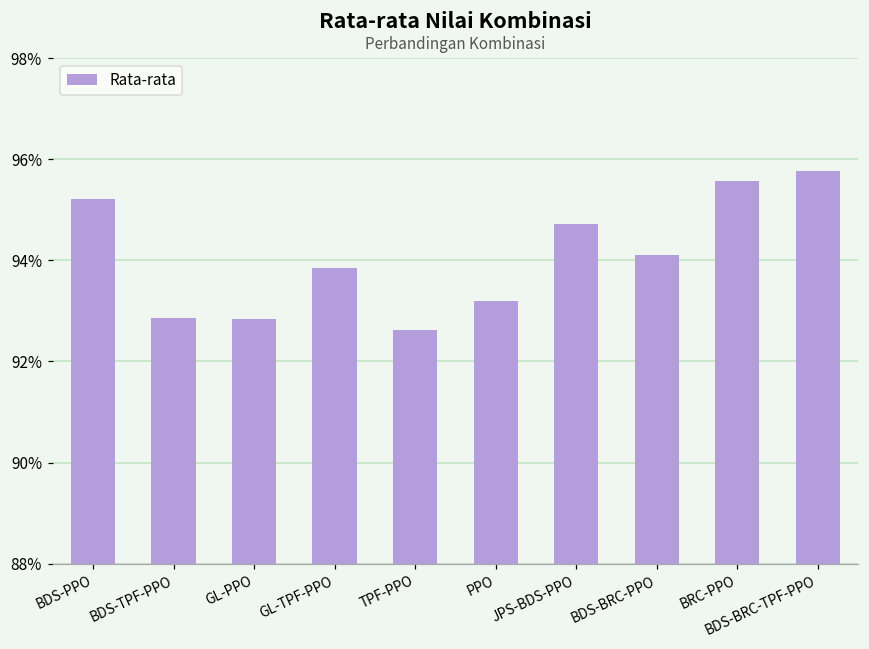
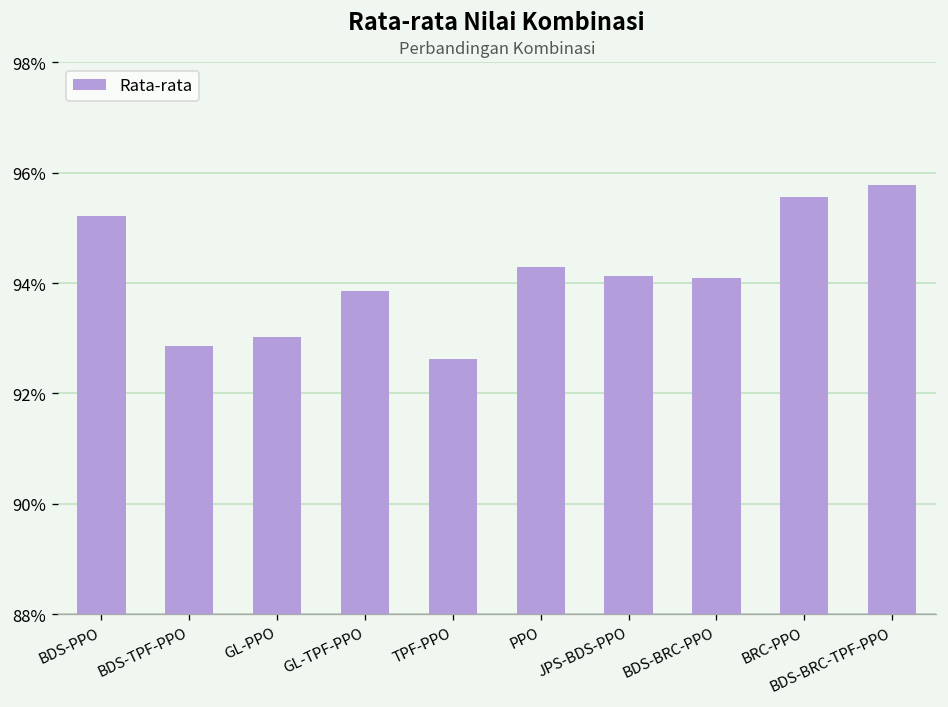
  {
    "BDS-PPO": "95.2%",
    "BDS-TPF-PPO": "92.9%",
-   "GL-PPO": "92.8%",
+   "GL-PPO": "93.0%",
    "GL-TPF-PPO": "93.9%",
    "TPF-PPO": "92.6%",
-   "PPO": "93.2%",
-   "JPS-BDS-PPO": "94.7%",
+   "PPO": "94.3%",
+   "JPS-BDS-PPO": "94.1%",
    "BDS-BRC-PPO": "94.1%",
    "BRC-PPO": "95.6%",
    "BDS-BRC-TPF-PPO": "95.8%"
  }
